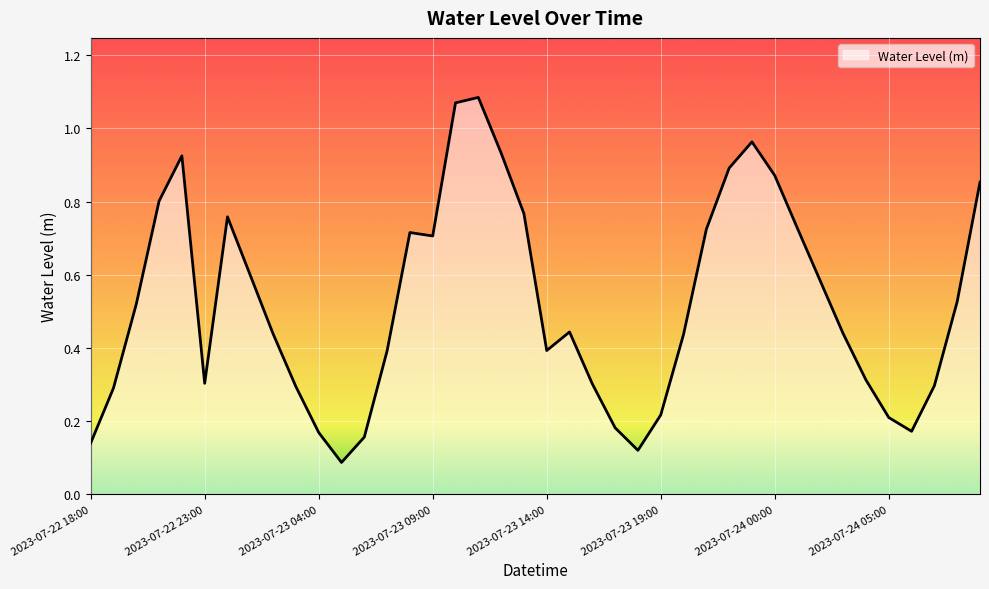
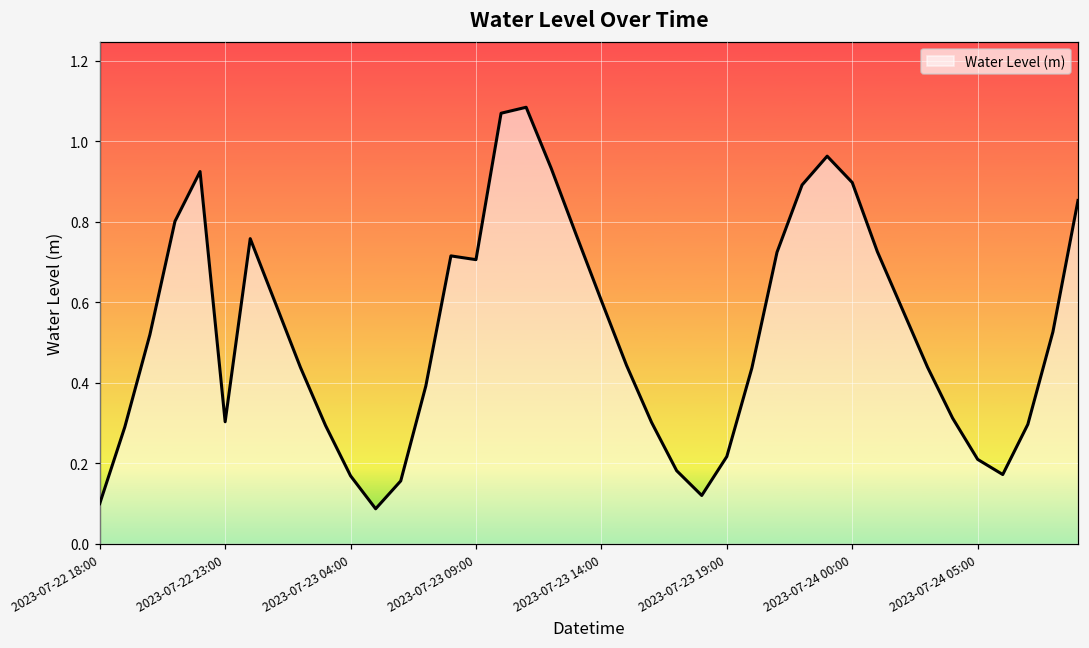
  {
-   "2023-07-22 18:00": 0.14,
+   "2023-07-22 18:00": 0.10,
    "2023-07-22 23:00": 0.30,
    "2023-07-23 04:00": 0.17,
    "2023-07-23 09:00": 0.71,
-   "2023-07-23 14:00": 0.39,
+   "2023-07-23 14:00": 0.60,
    "2023-07-23 19:00": 0.22,
-   "2023-07-24 00:00": 0.87,
+   "2023-07-24 00:00": 0.90,
    "2023-07-24 05:00": 0.21
  }
